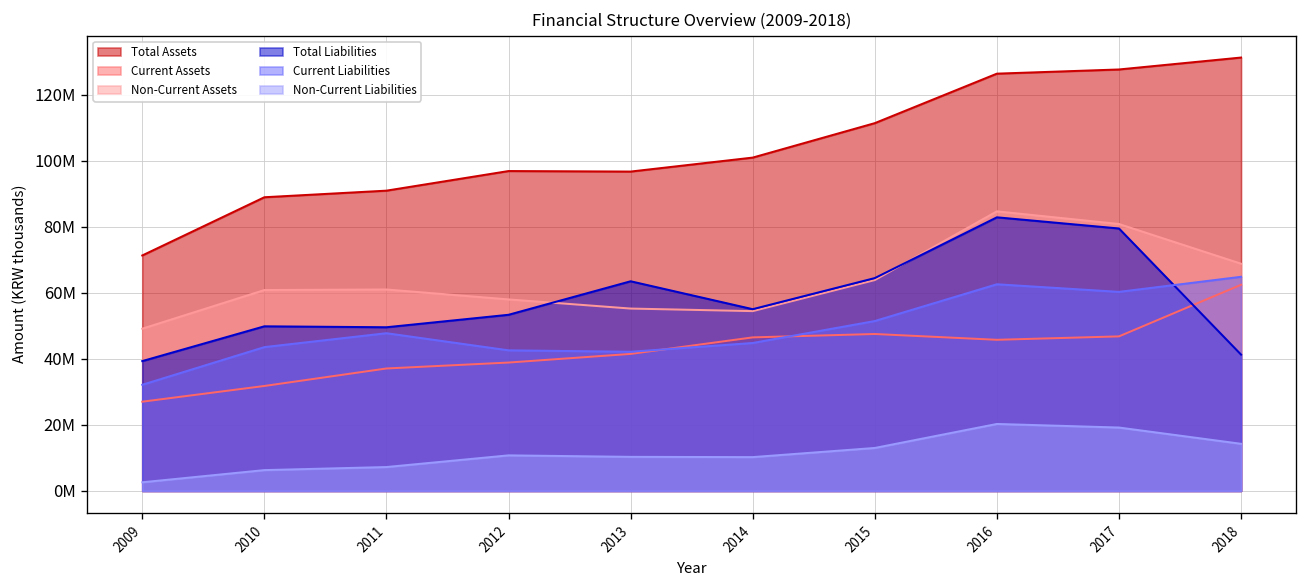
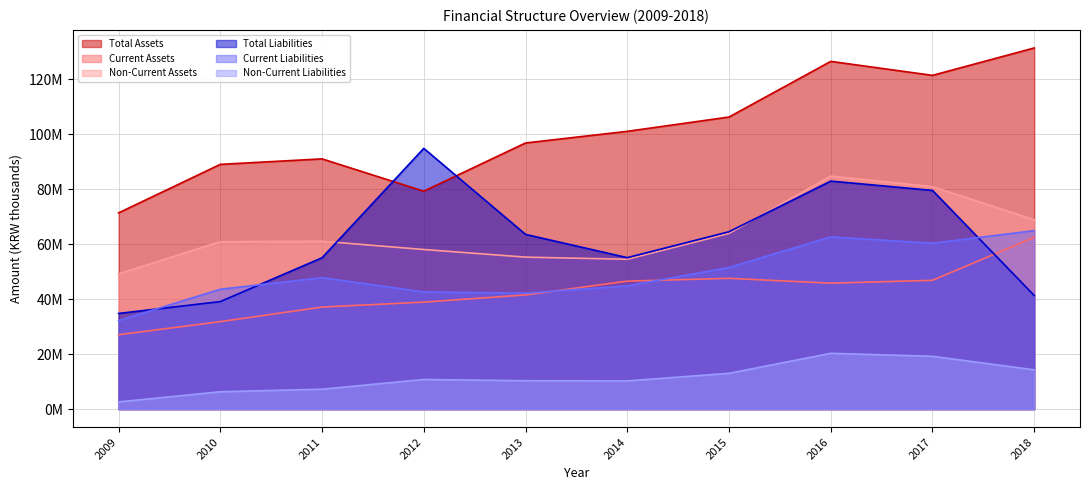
  {
    "Total Assets": {
      "2009": 71000000,
      "2010": 89000000,
      "2011": 91000000,
-     "2012": 97000000,
+     "2012": 79000000,
      "2013": 97000000,
      "2014": 101000000,
-     "2015": 111000000,
+     "2015": 106000000,
      "2016": 126000000,
-     "2017": 128000000,
+     "2017": 121000000,
      "2018": 131000000
    },
    "Total Liabilities": {
-     "2009": 39000000,
-     "2010": 50000000,
-     "2011": 50000000,
-     "2012": 53000000,
+     "2009": 35000000,
+     "2010": 39000000,
+     "2011": 55000000,
+     "2012": 95000000,
      "2013": 64000000,
      "2016": 83000000,
      "2017": 80000000,
      "2018": 41000000
    }
  }
